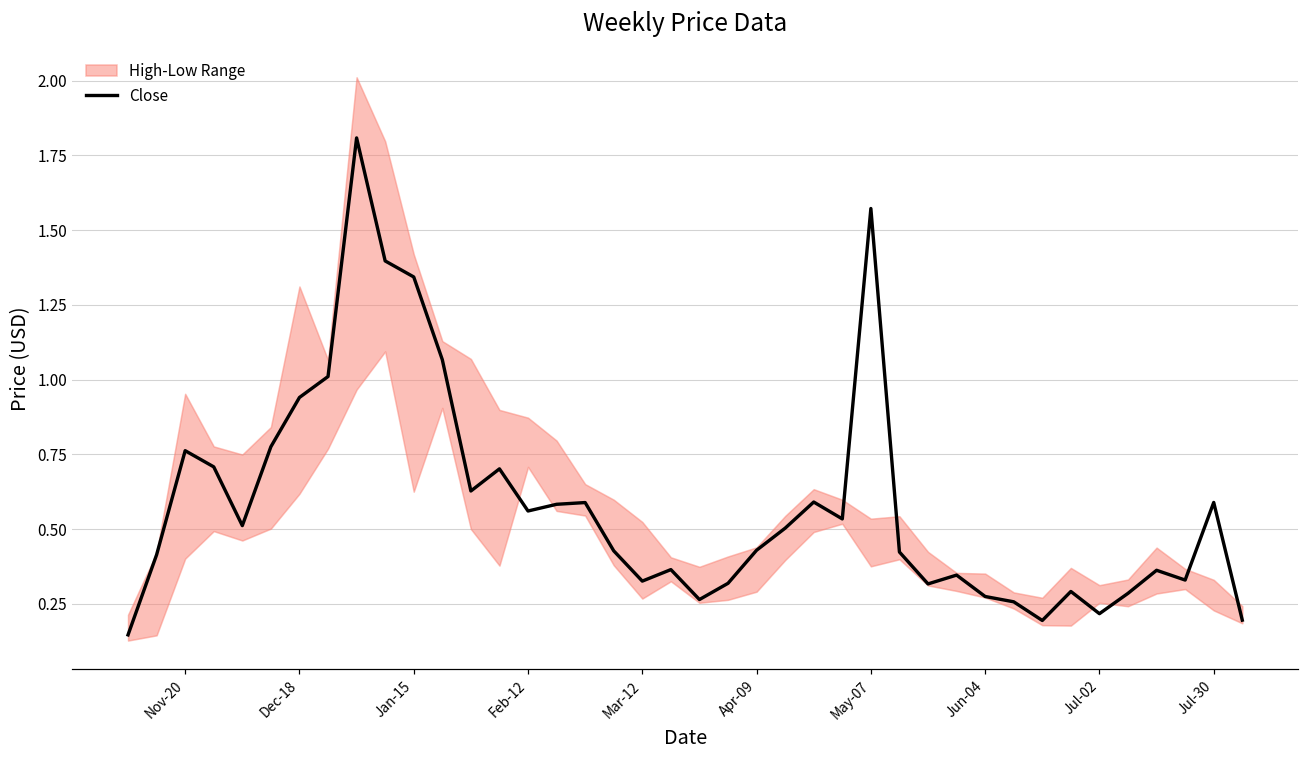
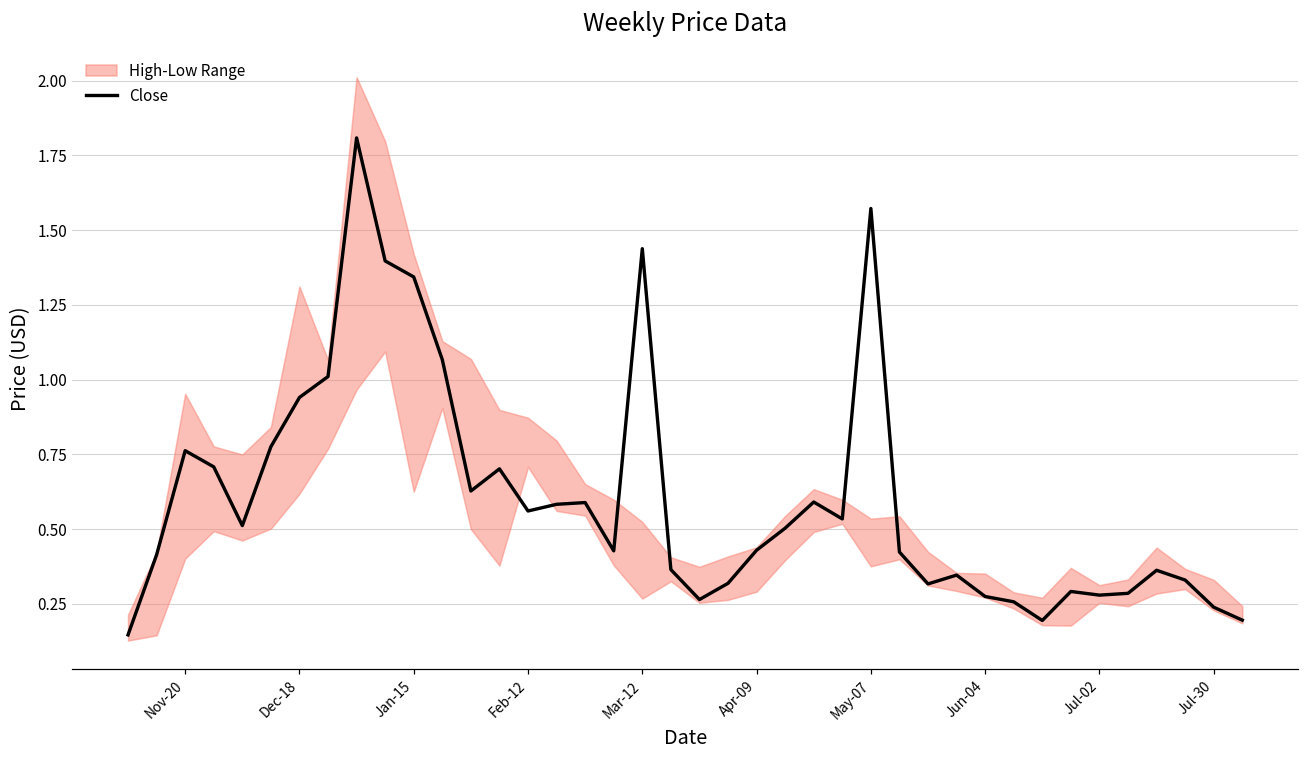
  {
    "Close": {
      "Nov-20": 0.76,
      "Dec-18": 0.94,
      "Jan-15": 1.34,
      "Feb-12": 0.56,
-     "Mar-12": 0.33,
+     "Mar-12": 1.44,
      "Apr-09": 0.43,
      "May-07": 1.57,
      "Jun-04": 0.27,
-     "Jul-02": 0.22,
-     "Jul-30": 0.59
+     "Jul-02": 0.28,
+     "Jul-30": 0.24
    }
  }
